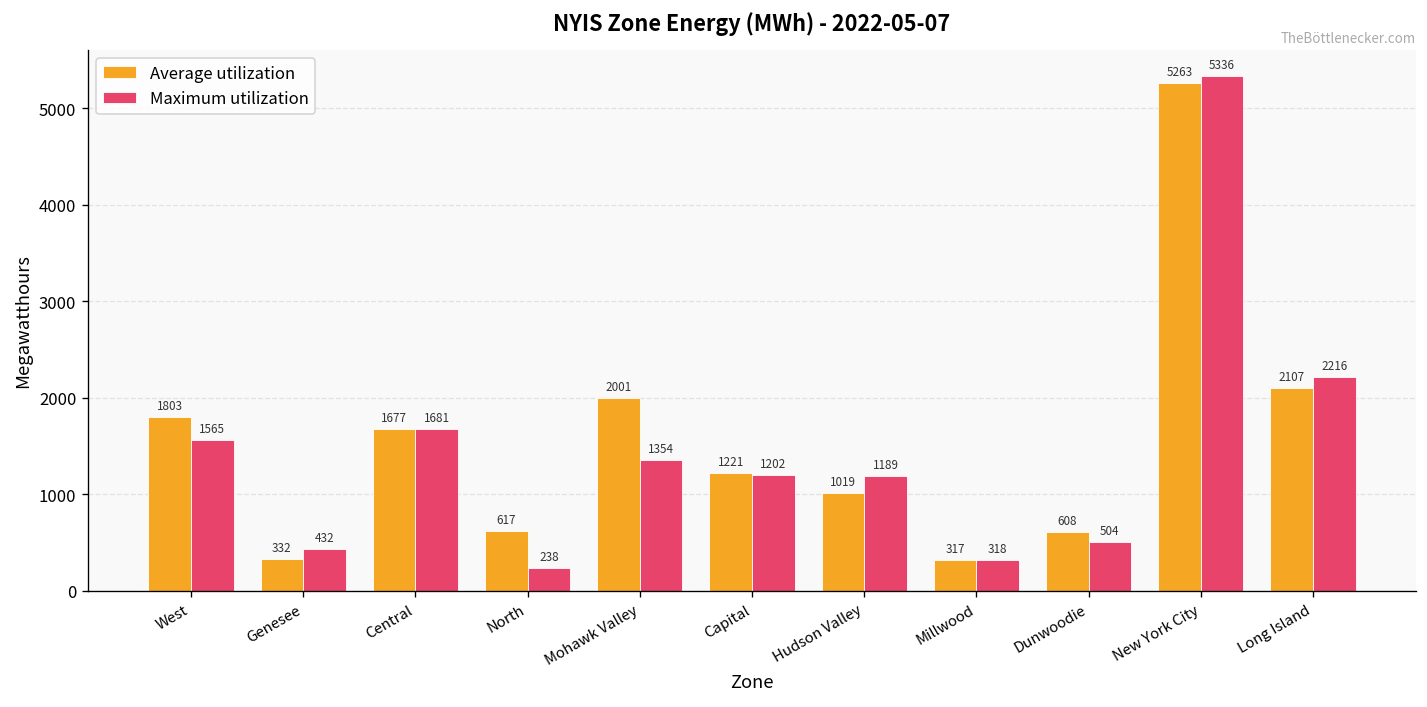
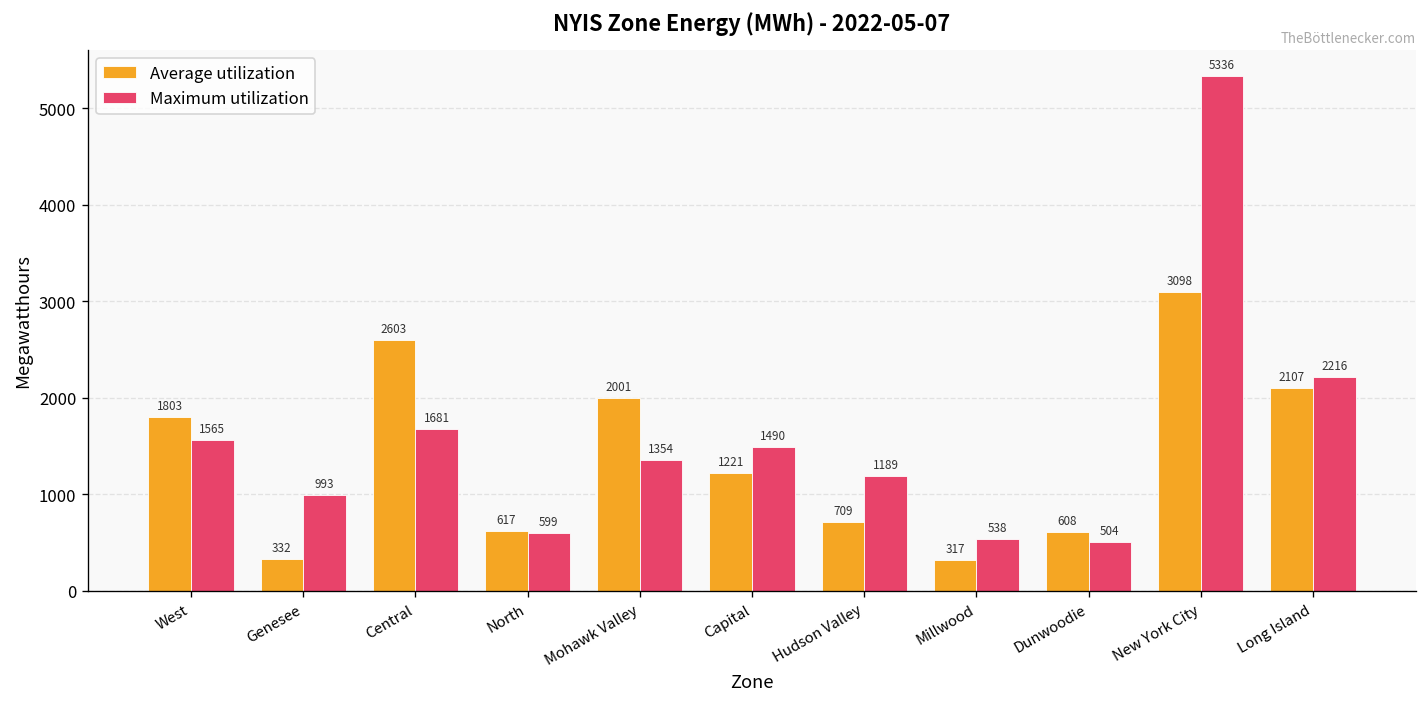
  {
    "Average utilization": {
      "West": 1803,
      "Genesee": 332,
-     "Central": 1677,
+     "Central": 2603,
      "North": 617,
      "Mohawk Valley": 2001,
      "Capital": 1221,
-     "Hudson Valley": 1019,
+     "Hudson Valley": 709,
      "Millwood": 317,
      "Dunwoodie": 608,
-     "New York City": 5263,
+     "New York City": 3098,
      "Long Island": 2107
    },
    "Maximum utilization": {
      "West": 1565,
-     "Genesee": 432,
+     "Genesee": 993,
      "Central": 1681,
-     "North": 238,
+     "North": 599,
      "Mohawk Valley": 1354,
-     "Capital": 1202,
+     "Capital": 1490,
      "Hudson Valley": 1189,
-     "Millwood": 318,
+     "Millwood": 538,
      "Dunwoodie": 504,
      "New York City": 5336,
      "Long Island": 2216
    }
  }
